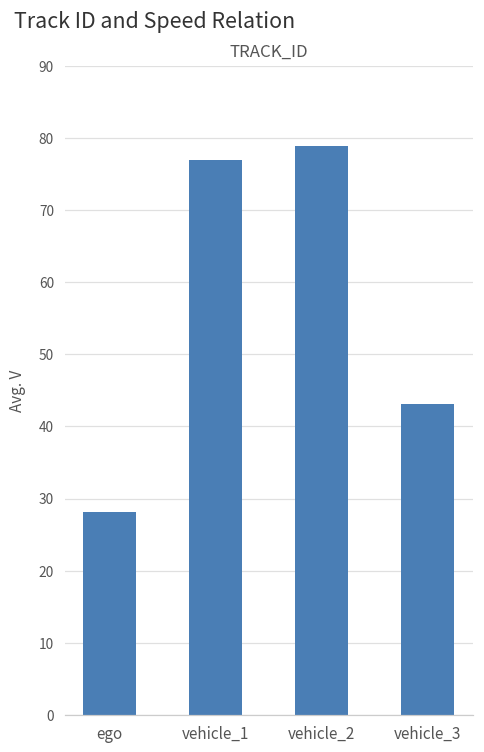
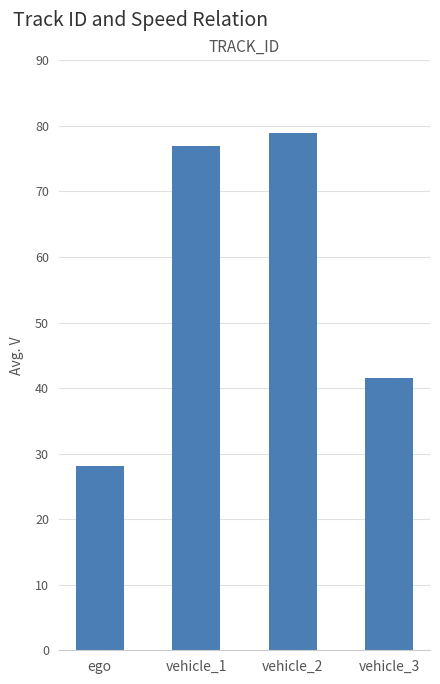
  {
    "ego": 28,
    "vehicle_1": 77,
    "vehicle_2": 79,
-   "vehicle_3": 43
+   "vehicle_3": 42
  }
